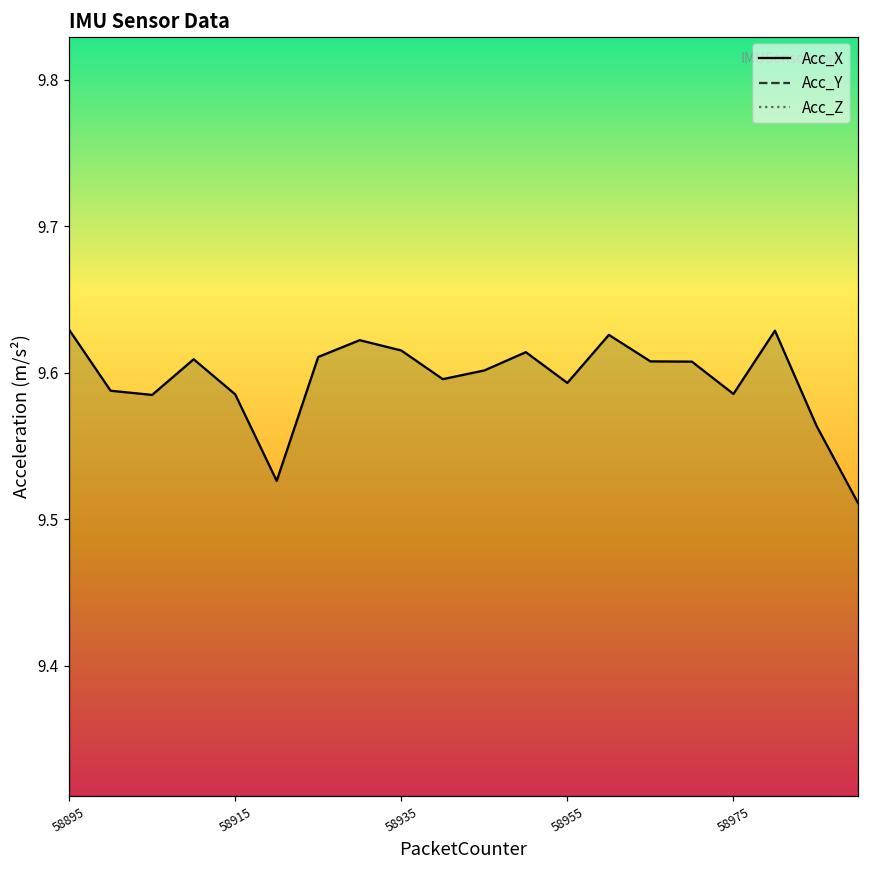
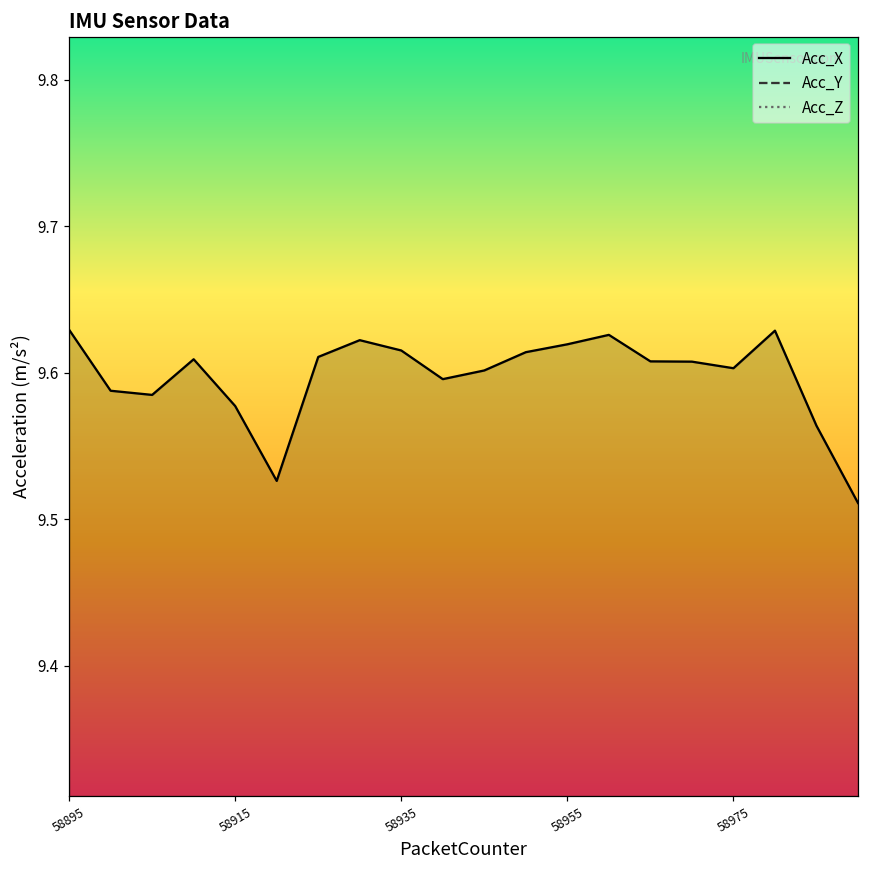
  {
    "Acc_X": {
      "58895": 9.629,
-     "58915": 9.585,
+     "58915": 9.577,
      "58935": 9.615,
-     "58955": 9.593,
-     "58975": 9.586
+     "58955": 9.620,
+     "58975": 9.603
    }
  }
